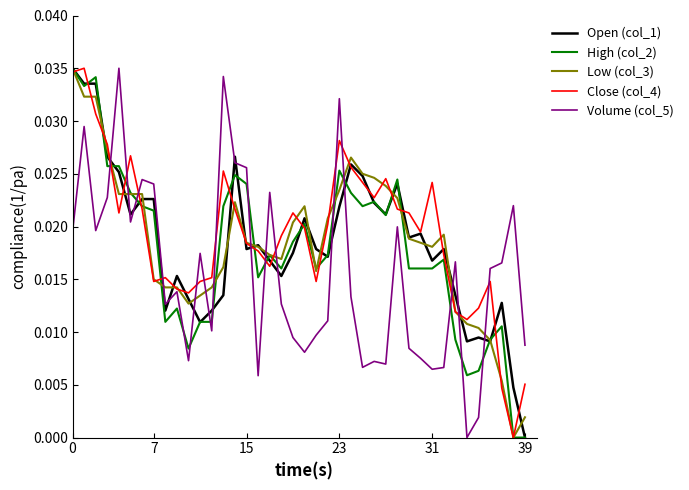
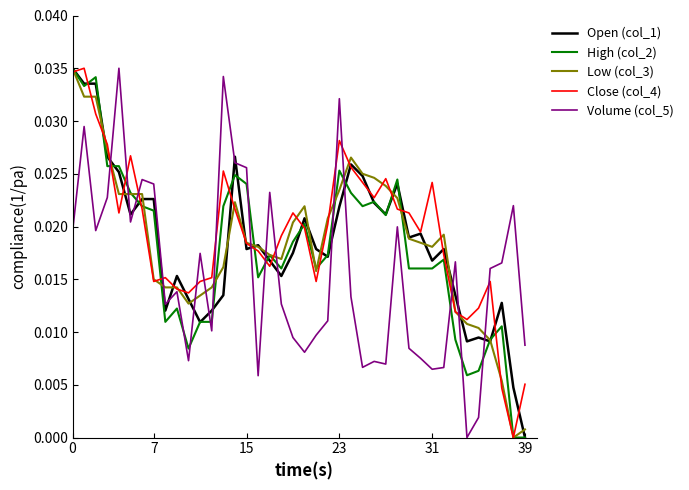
  {
    "Open (col_1)": {
      "7": 0.0226,
      "15": 0.0179,
      "23": 0.0219,
      "31": 0.0168
    },
    "High (col_2)": {
      "7": 0.0215,
      "15": 0.0240,
      "23": 0.0253,
      "31": 0.0160
    },
    "Low (col_3)": {
      "23": 0.0235,
      "31": 0.0181,
-     "39": 0.0019
+     "39": 0.0008
    },
    "Close (col_4)": {
      "0": 0.0346,
      "23": 0.0281,
      "31": 0.0242,
      "39": 0.0051
    },
    "Volume (col_5)": {
      "0": 0.0195,
      "7": 0.0240,
      "15": 0.0256,
      "23": 0.0321,
      "31": 0.0065,
      "39": 0.0088
    }
  }
